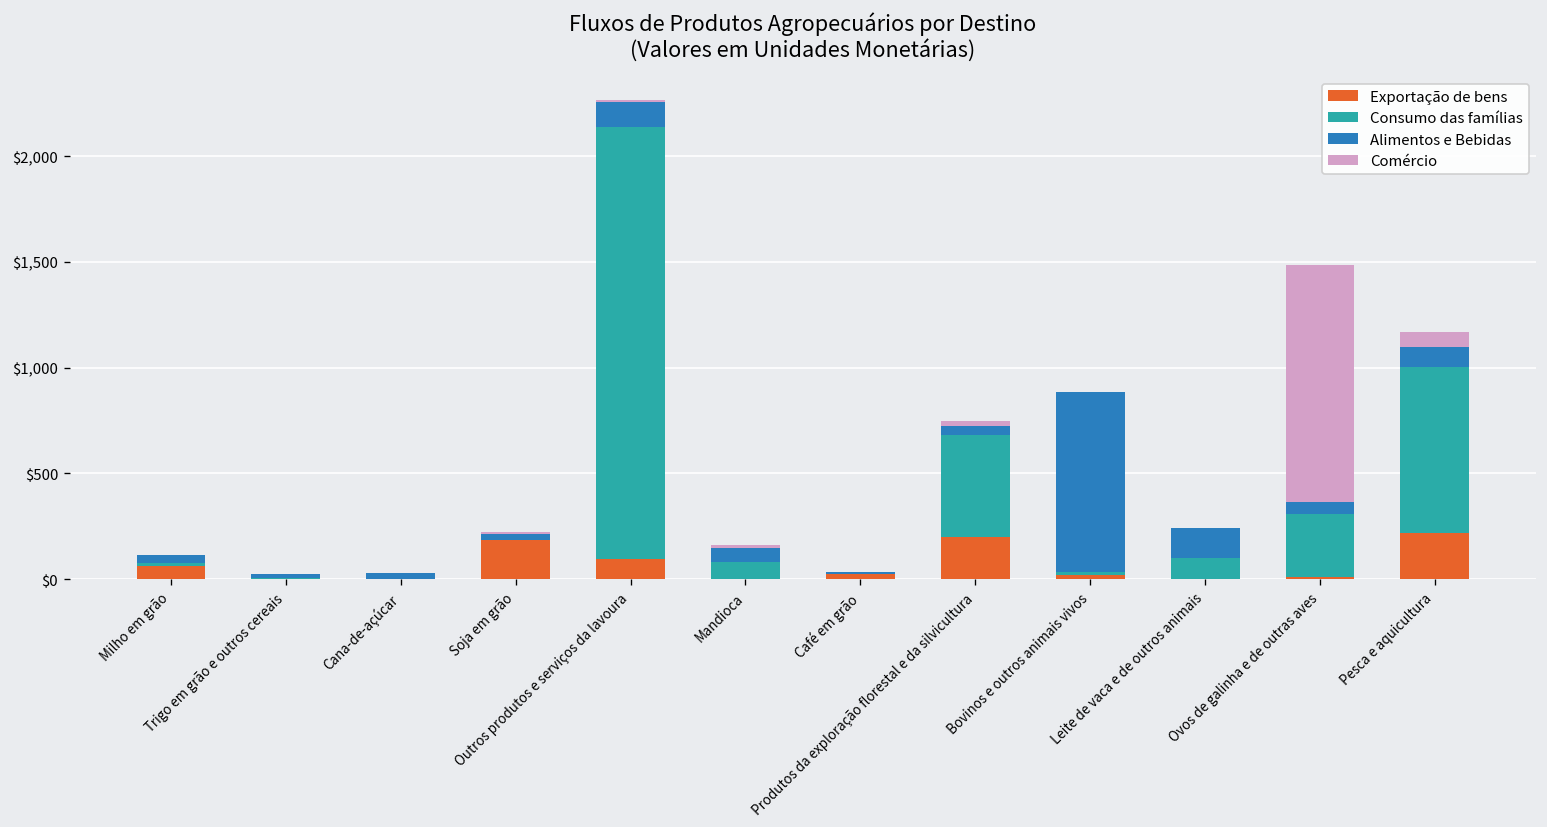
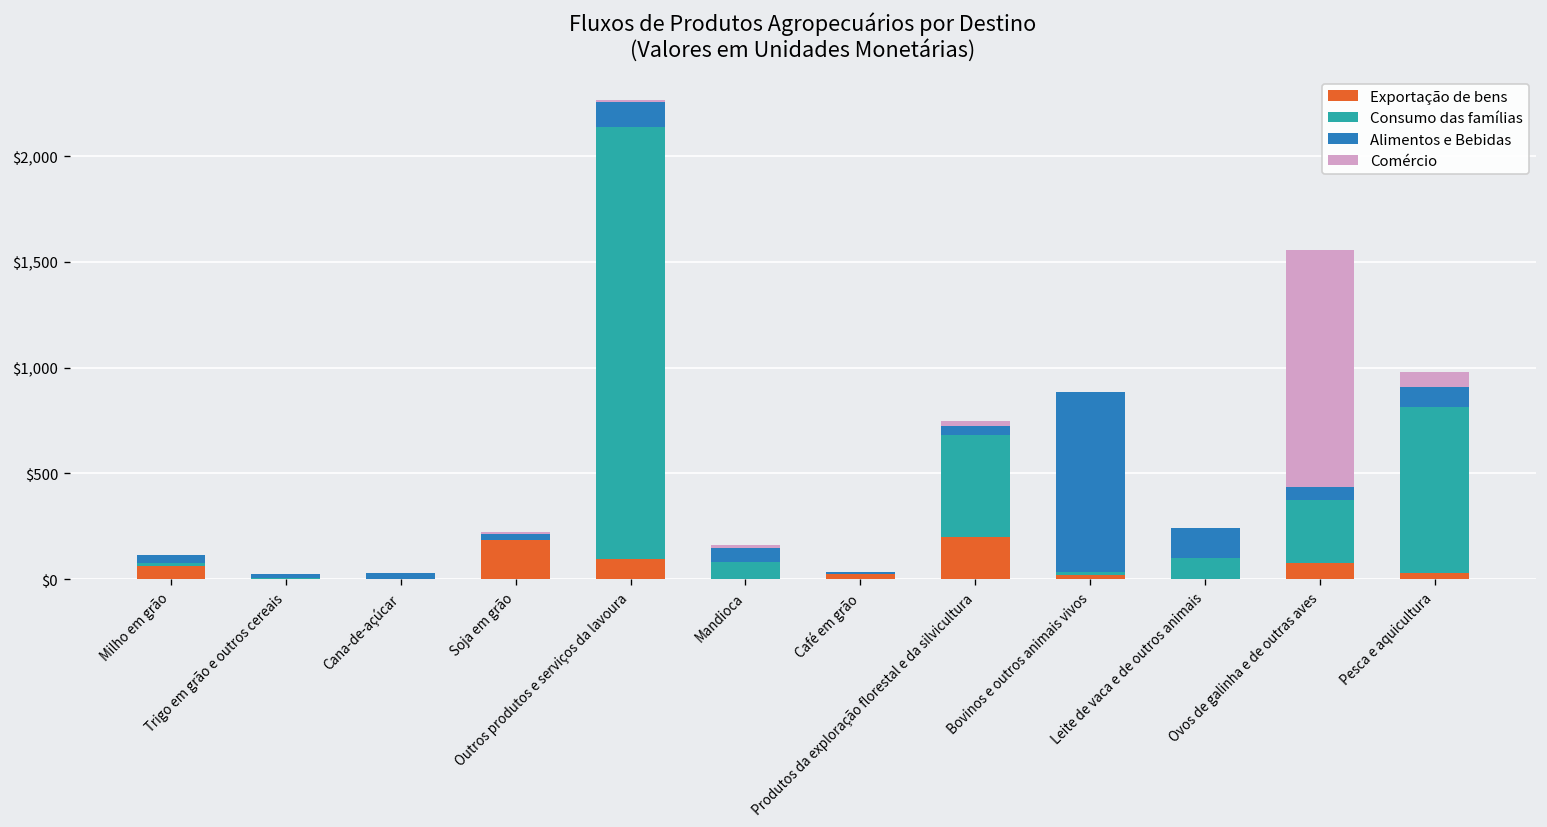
  {
    "Exportação de bens": {
      "Milho em grão": "$60",
      "Cana-de-açúcar": "$0",
      "Soja em grão": "$190",
      "Outros produtos e serviços da lavoura": "$90",
      "Mandioca": "$0",
      "Café em grão": "$20",
      "Produtos da exploração florestal e da silvicultura": "$200",
      "Bovinos e outros animais vivos": "$20",
      "Leite de vaca e de outros animais": "$0",
-     "Ovos de galinha e de outras aves": "$10",
-     "Pesca e aquicultura": "$220"
+     "Ovos de galinha e de outras aves": "$80",
+     "Pesca e aquicultura": "$30"
    },
    "Comércio": {
      "Cana-de-açúcar": "$0",
      "Café em grão": "$0",
      "Produtos da exploração florestal e da silvicultura": "$20",
      "Bovinos e outros animais vivos": "$0",
      "Leite de vaca e de outros animais": "$0",
      "Ovos de galinha e de outras aves": "$1,120",
      "Pesca e aquicultura": "$70"
    }
  }
